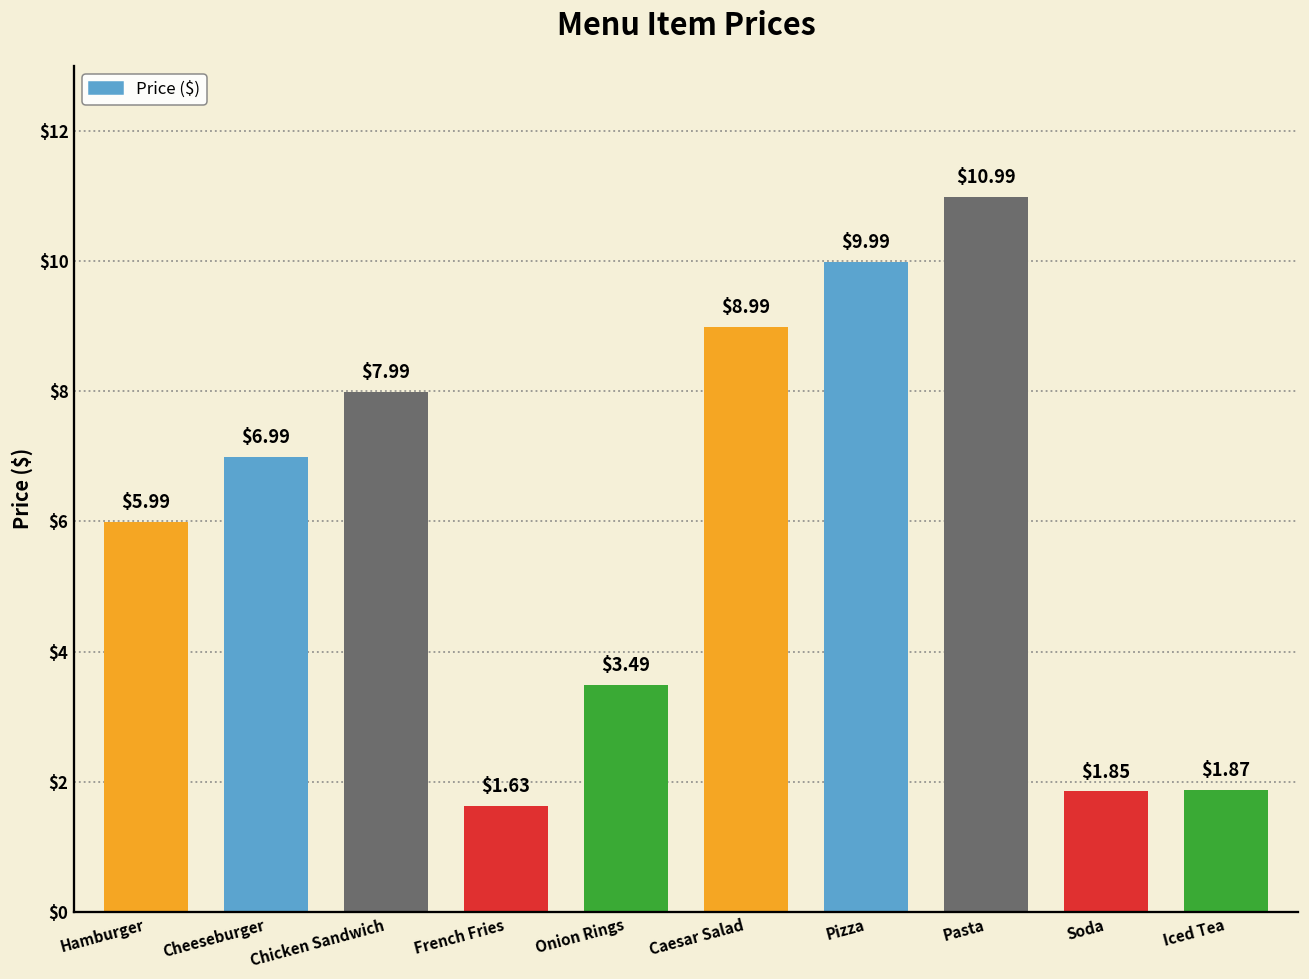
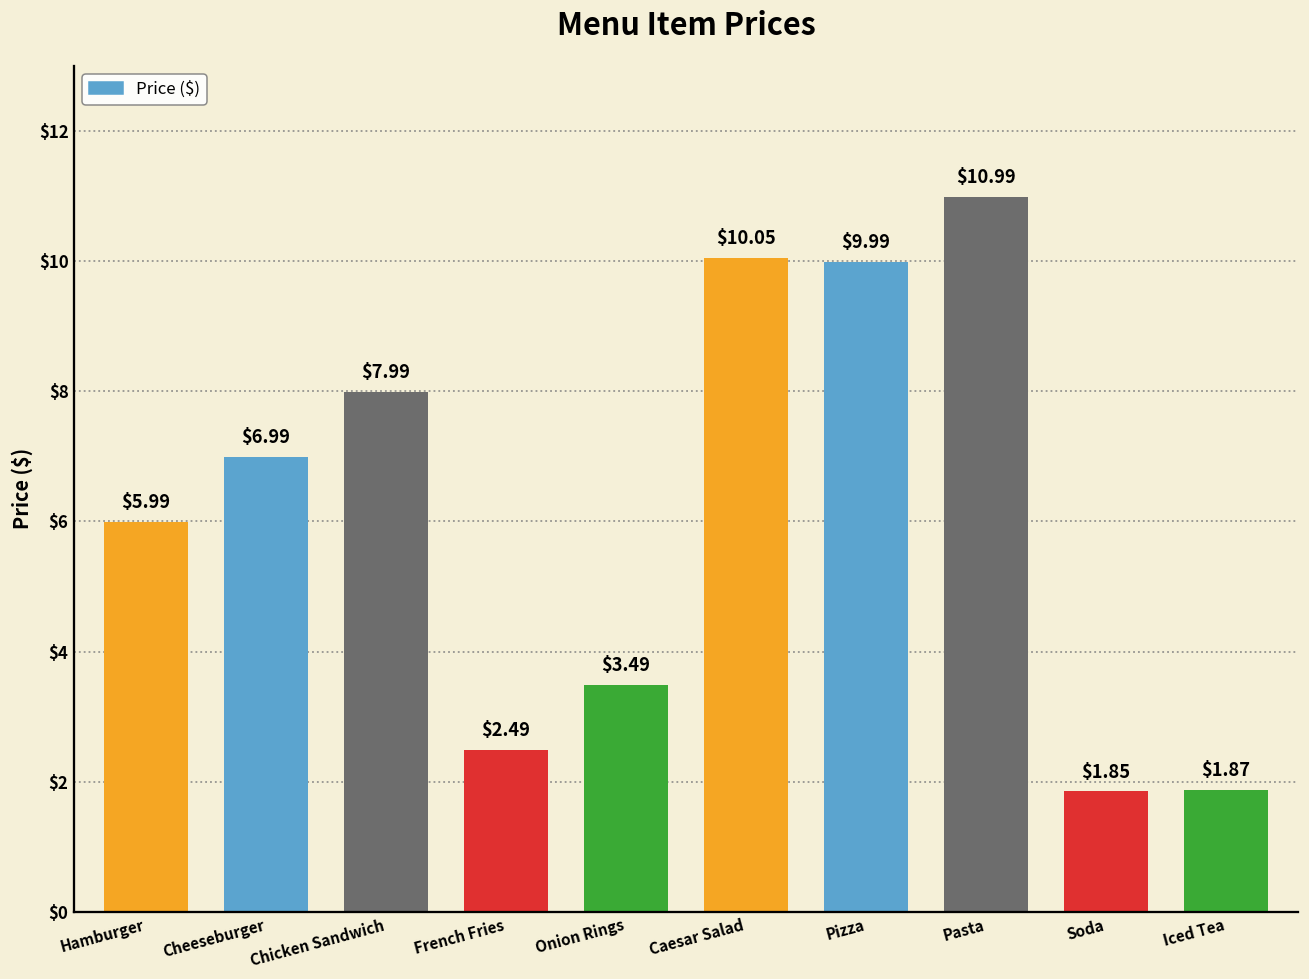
  {
    "Hamburger": "$5.99",
    "Cheeseburger": "$6.99",
    "Chicken Sandwich": "$7.99",
-   "French Fries": "$1.63",
+   "French Fries": "$2.49",
    "Onion Rings": "$3.49",
-   "Caesar Salad": "$8.99",
+   "Caesar Salad": "$10.05",
    "Pizza": "$9.99",
    "Pasta": "$10.99",
    "Soda": "$1.85",
    "Iced Tea": "$1.87"
  }
